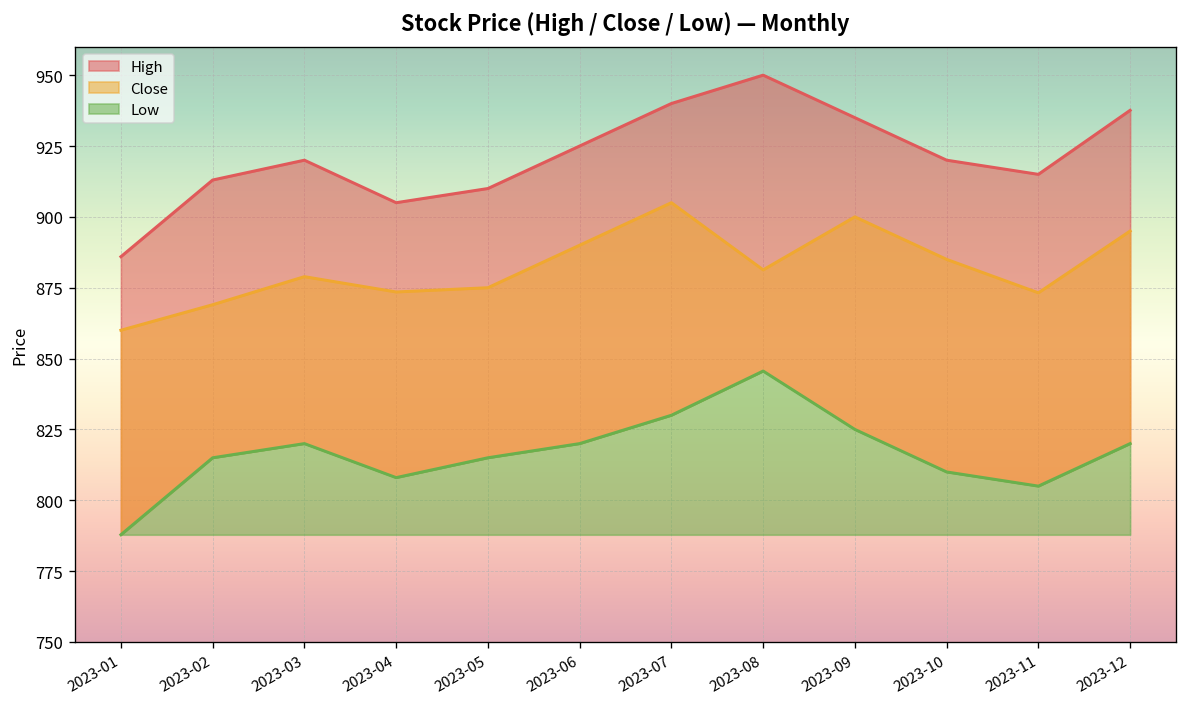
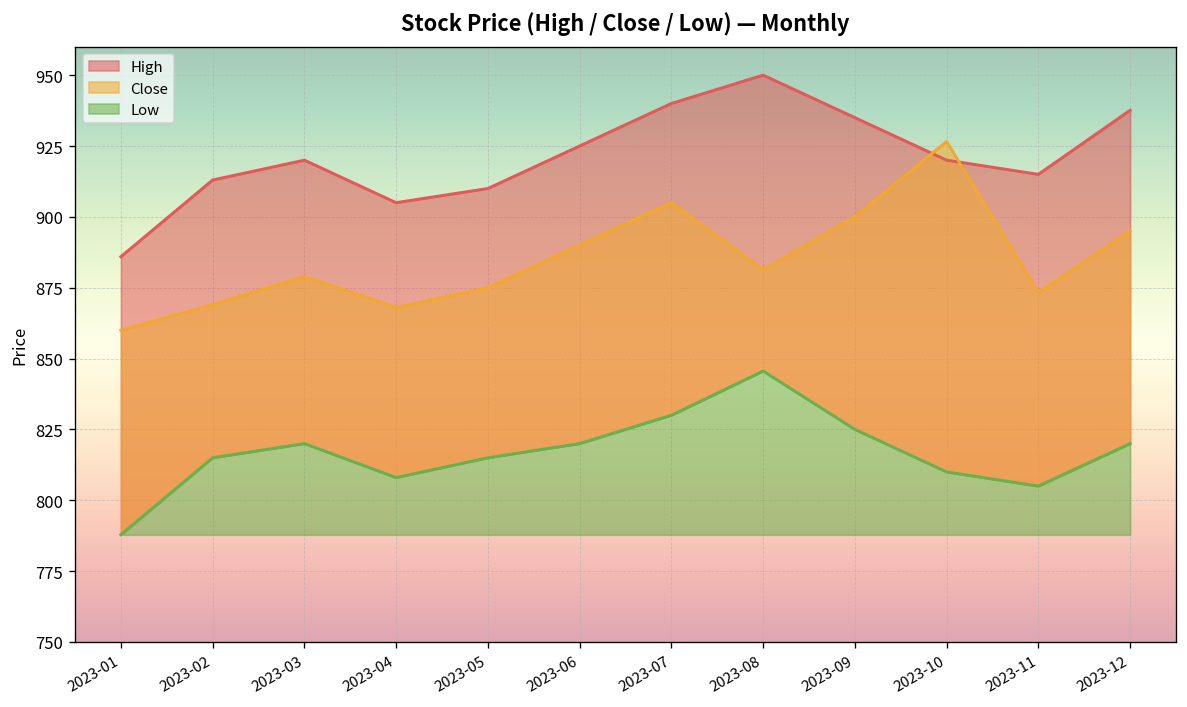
  {
    "High": {
      "2023-01": 886,
      "2023-02": 913,
      "2023-03": 920,
      "2023-04": 905,
      "2023-05": 910,
      "2023-06": 925,
      "2023-07": 940,
      "2023-08": 950,
      "2023-09": 935,
      "2023-10": 920,
      "2023-11": 915,
      "2023-12": 938
    },
    "Close": {
      "2023-01": 860,
      "2023-02": 869,
      "2023-03": 879,
-     "2023-04": 874,
+     "2023-04": 868,
      "2023-05": 875,
      "2023-06": 890,
      "2023-07": 905,
      "2023-08": 881,
      "2023-09": 900,
-     "2023-10": 885,
+     "2023-10": 927,
      "2023-11": 873,
      "2023-12": 895
    },
    "Low": {
      "2023-01": 788,
      "2023-02": 815,
      "2023-03": 820,
      "2023-04": 808,
      "2023-05": 815,
      "2023-06": 820,
      "2023-07": 830,
      "2023-08": 846,
      "2023-09": 825,
      "2023-10": 810,
      "2023-11": 805,
      "2023-12": 820
    }
  }
